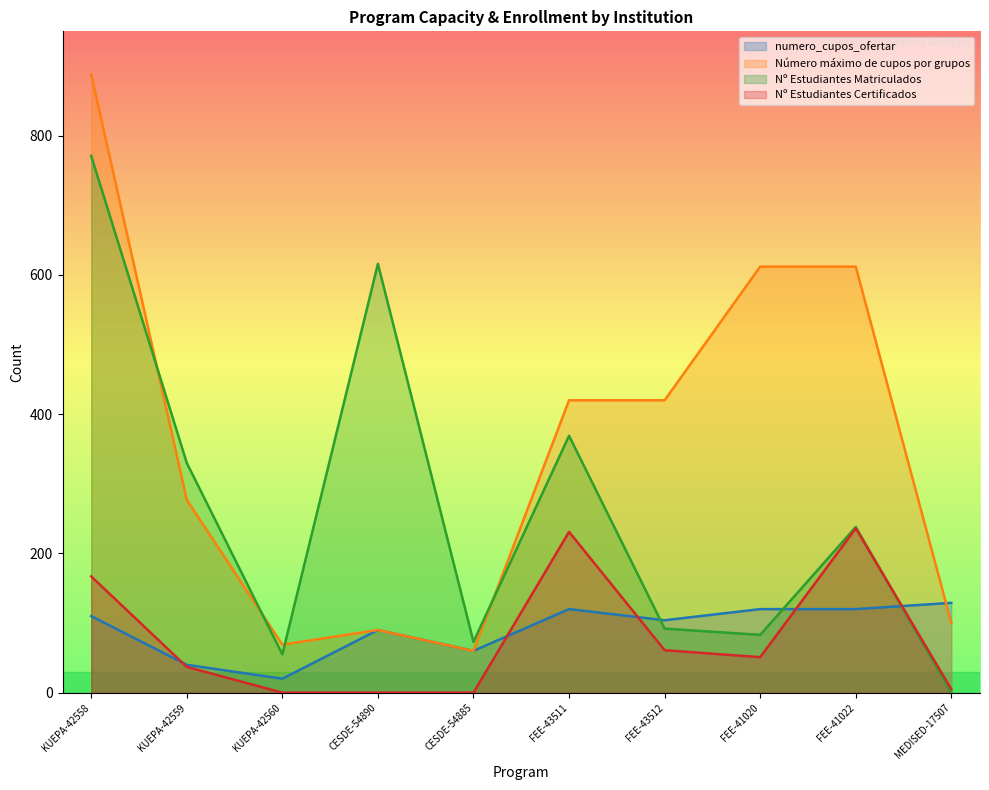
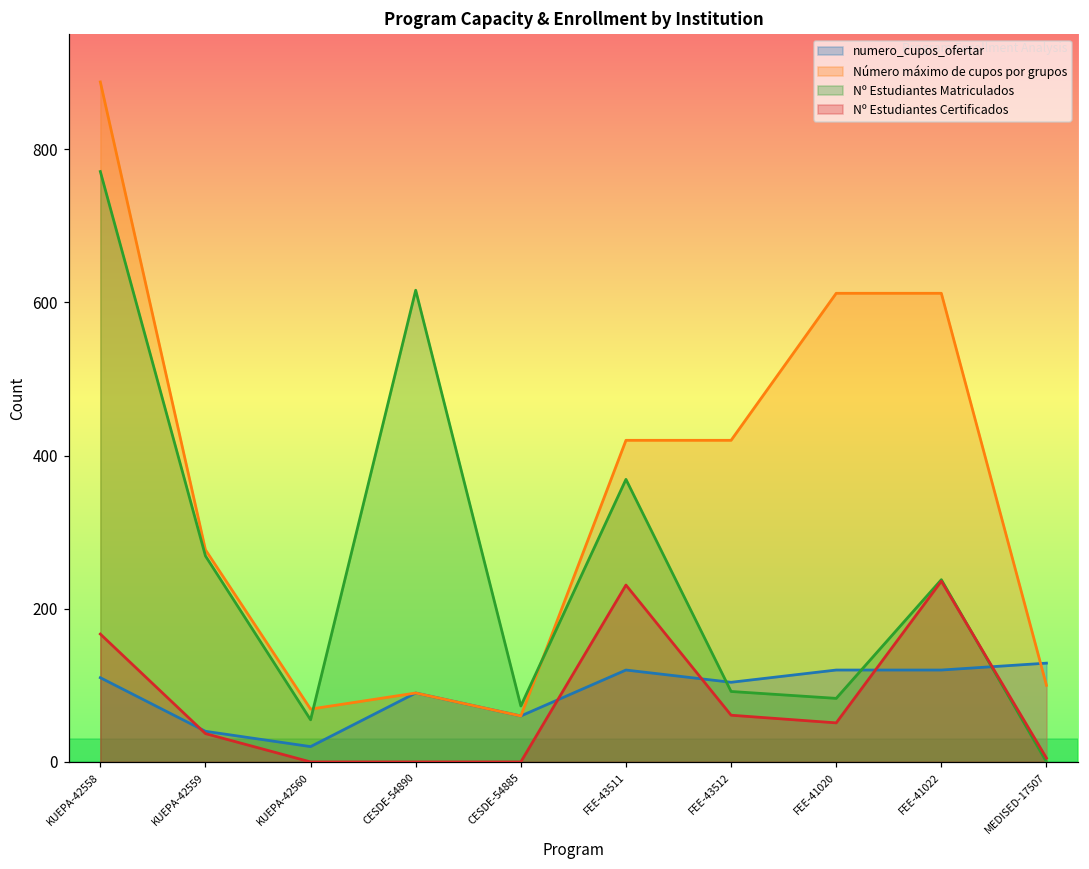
  {
    "numero_cupos_ofertar": {
      "KUEPA-42558": 110,
      "KUEPA-42560": 20,
      "FEE-43511": 120,
      "FEE-43512": 100,
      "FEE-41020": 120,
      "FEE-41022": 120,
      "MEDISED-17507": 130
    },
    "Nº Estudiantes Matriculados": {
      "KUEPA-42558": 770,
-     "KUEPA-42559": 330,
+     "KUEPA-42559": 270,
      "KUEPA-42560": 60,
      "CESDE-54890": 620,
      "CESDE-54885": 70,
      "FEE-43511": 370,
      "FEE-43512": 90,
      "FEE-41020": 80,
      "MEDISED-17507": 0
    }
  }
